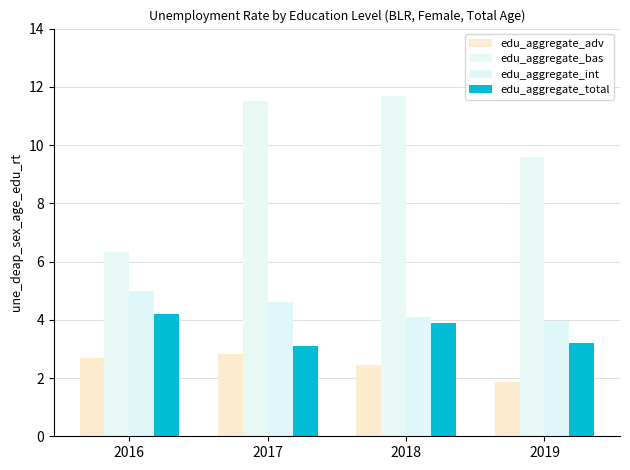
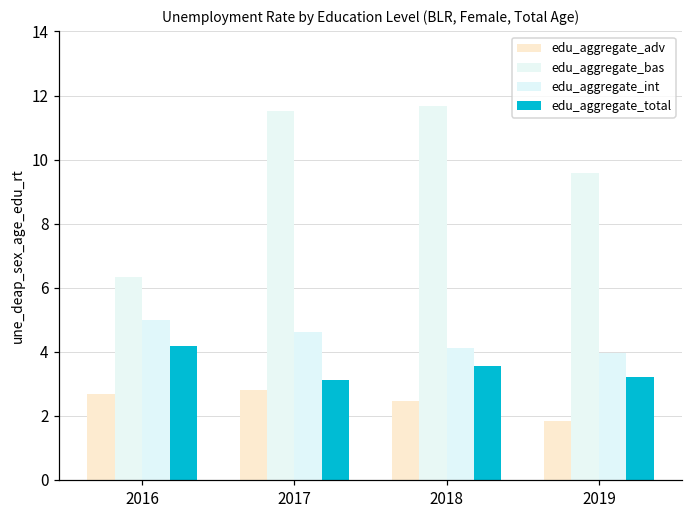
  {
    "edu_aggregate_total": {
      "2016": 4.2,
      "2017": 3.1,
-     "2018": 3.9,
+     "2018": 3.6,
      "2019": 3.2
    }
  }
